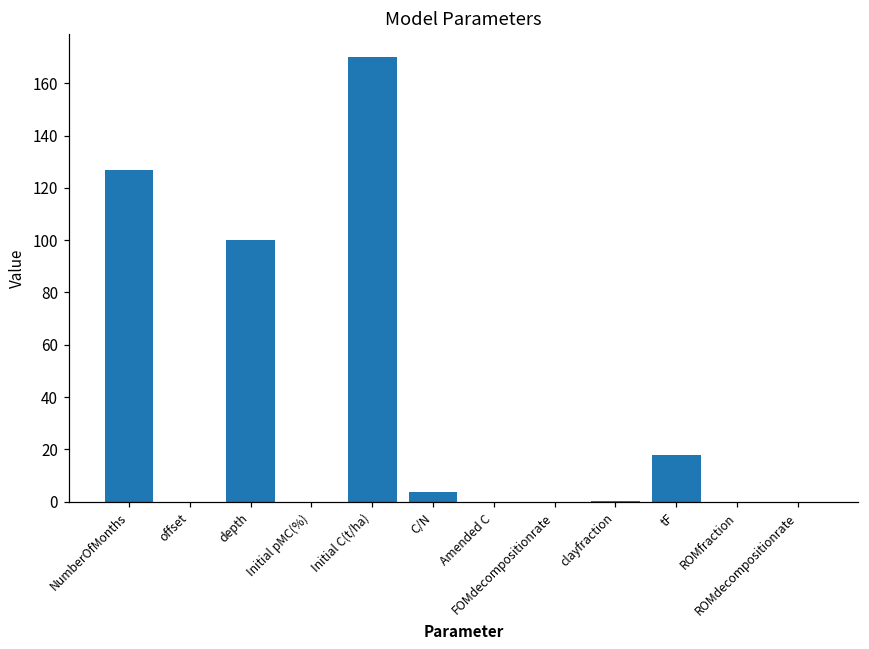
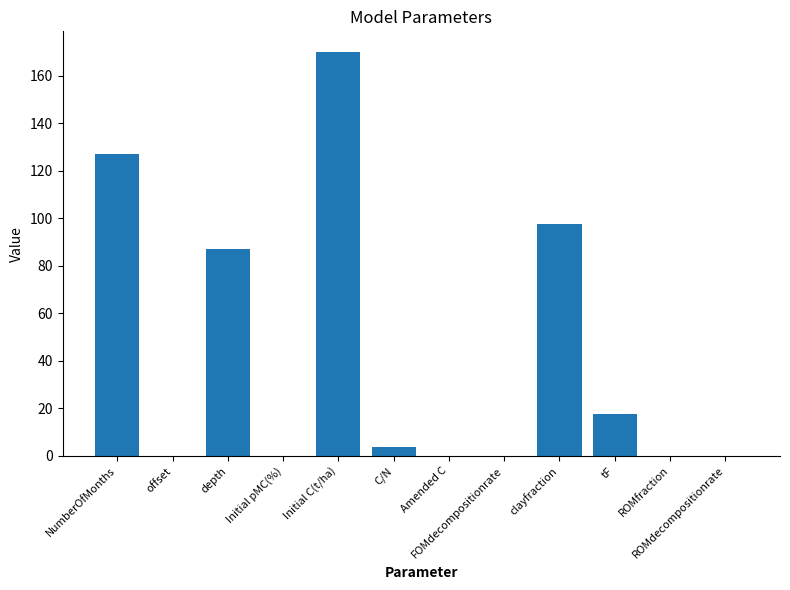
  {
    "NumberOfMonths": 127,
    "offset": 0,
-   "depth": 100,
+   "depth": 87,
    "Initial pMC(%)": 0,
    "Initial C(t/ha)": 170,
    "C/N": 4,
    "Amended C": 0,
    "FOMdecompositionrate": 0,
-   "clayfraction": 0,
+   "clayfraction": 98,
    "tF": 18
  }
